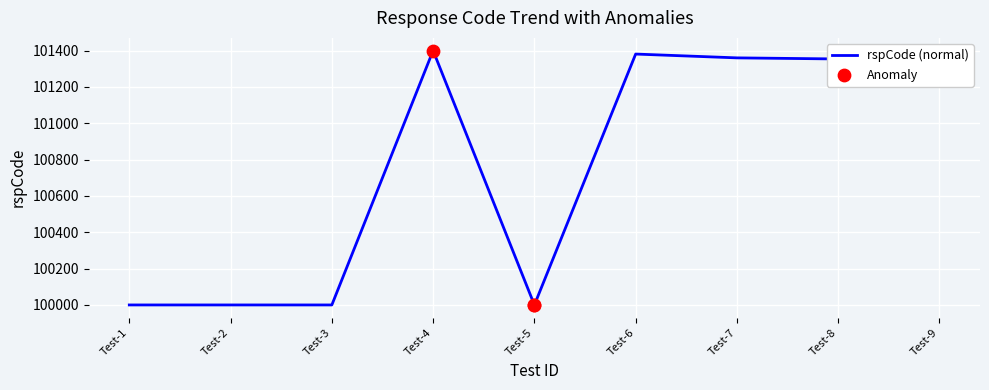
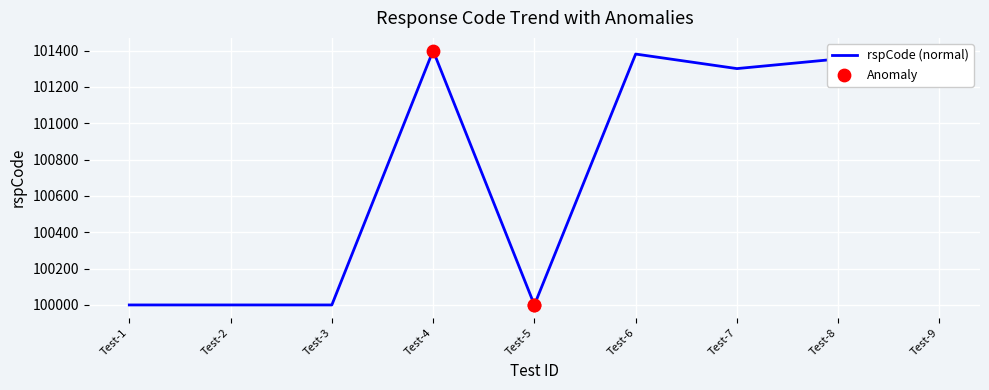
  {
    "rspCode (normal)": {
      "Test-1": 100000,
      "Test-2": 100000,
      "Test-3": 100000,
      "Test-6": 101380,
-     "Test-7": 101360
+     "Test-7": 101300
    }
  }
